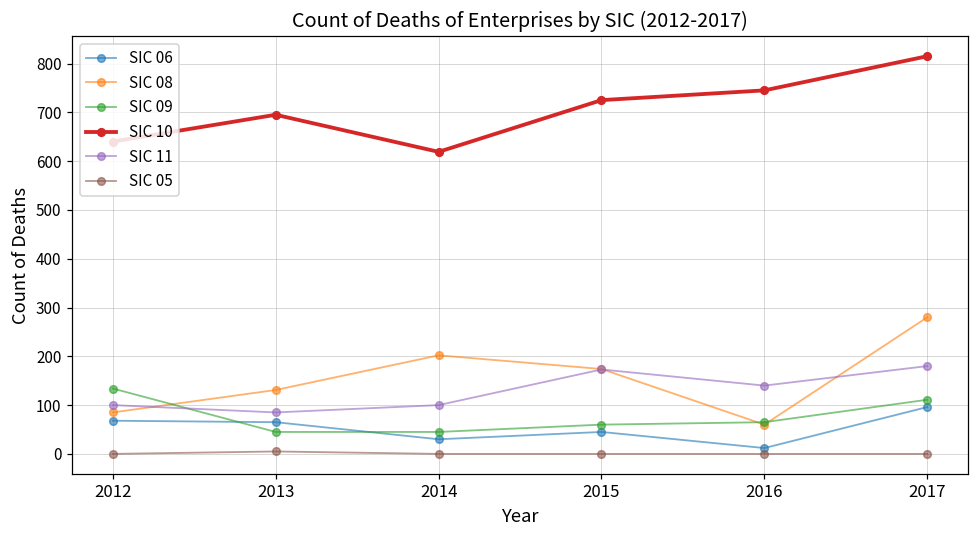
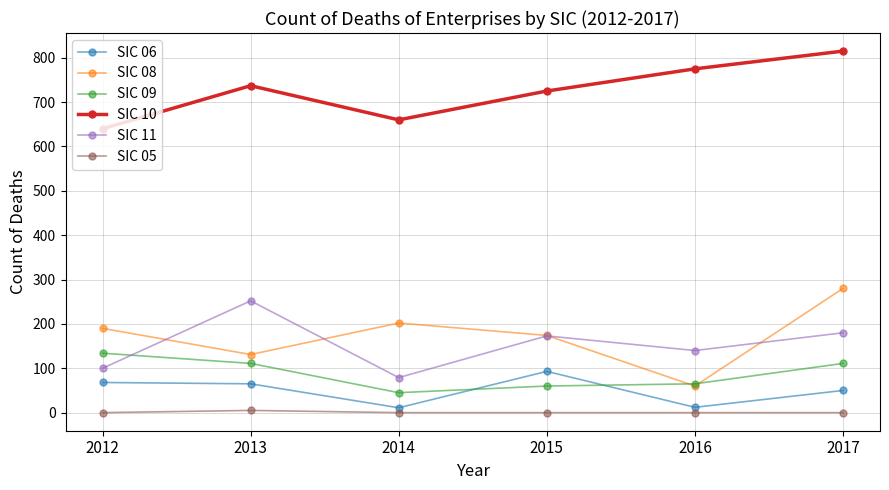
  {
    "SIC 06": {
      "2012": 70,
      "2013": 70,
-     "2014": 30,
-     "2015": 50,
+     "2014": 10,
+     "2015": 90,
      "2016": 10,
-     "2017": 100
+     "2017": 50
    },
    "SIC 08": {
-     "2012": 90,
+     "2012": 190,
      "2013": 130,
      "2014": 200,
      "2017": 280
    },
    "SIC 09": {
      "2012": 130,
-     "2013": 50,
+     "2013": 110,
      "2014": 50,
      "2015": 60,
      "2017": 110
    },
    "SIC 10": {
-     "2013": 700,
-     "2014": 620,
+     "2013": 740,
+     "2014": 660,
      "2015": 730,
-     "2016": 750,
+     "2016": 780,
      "2017": 820
    },
    "SIC 11": {
      "2012": 100,
-     "2013": 90,
-     "2014": 100,
+     "2013": 250,
+     "2014": 80,
      "2016": 140,
      "2017": 180
    },
    "SIC 05": {
      "2012": 0,
      "2013": 10,
      "2014": 0,
      "2015": 0,
      "2016": 0,
      "2017": 0
    }
  }
